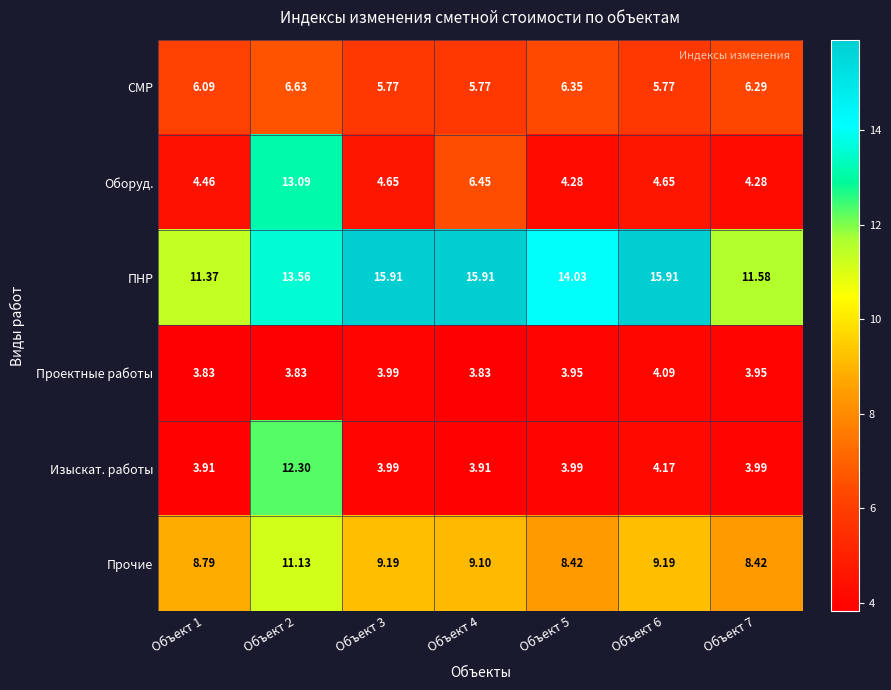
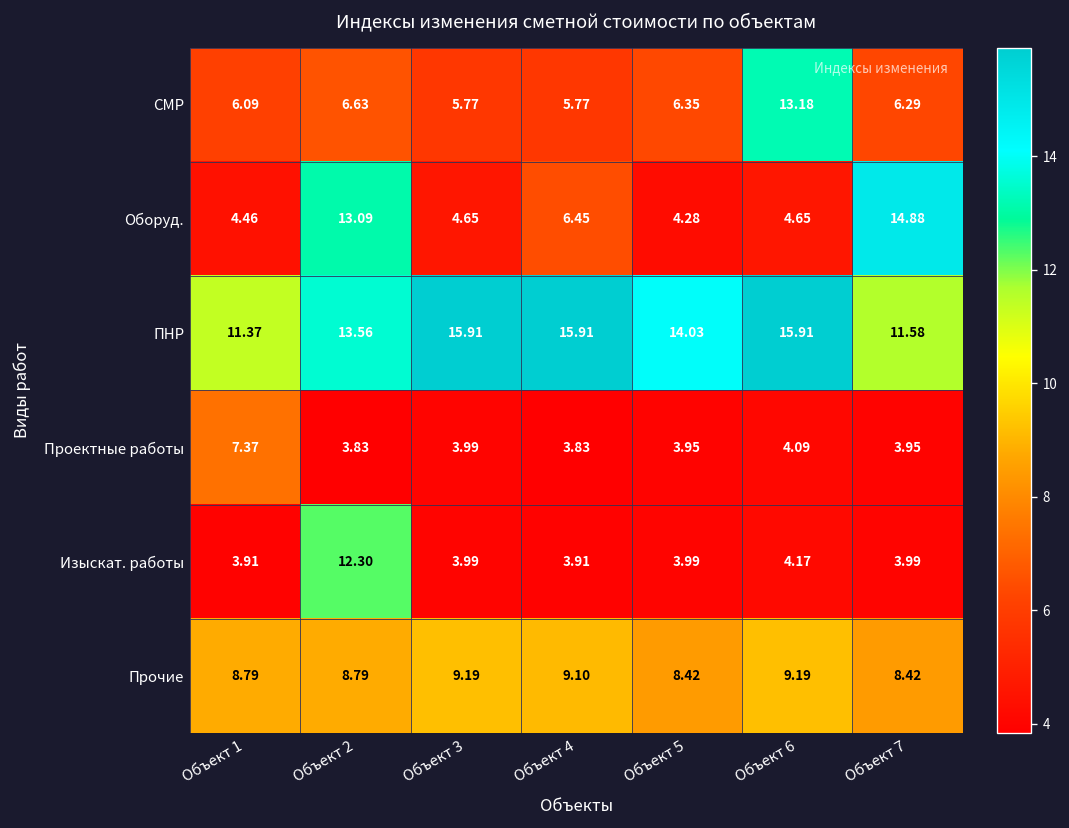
  {
    "СМР": {
      "Объект 1": 6.09,
      "Объект 2": 6.63,
      "Объект 3": 5.77,
      "Объект 4": 5.77,
      "Объект 5": 6.35,
-     "Объект 6": 5.77
+     "Объект 6": 13.18
    },
    "Оборуд.": {
      "Объект 1": 4.46,
      "Объект 2": 13.09,
      "Объект 3": 4.65,
      "Объект 4": 6.45,
      "Объект 5": 4.28,
      "Объект 6": 4.65,
-     "Объект 7": 4.28
+     "Объект 7": 14.88
    },
    "ПНР": {
      "Объект 1": 11.37,
      "Объект 2": 13.56,
      "Объект 3": 15.91,
      "Объект 4": 15.91,
      "Объект 5": 14.03,
      "Объект 6": 15.91,
      "Объект 7": 11.58
    },
    "Проектные работы": {
-     "Объект 1": 3.83,
+     "Объект 1": 7.37,
      "Объект 2": 3.83,
      "Объект 3": 3.99,
      "Объект 4": 3.83,
      "Объект 5": 3.95,
      "Объект 6": 4.09,
      "Объект 7": 3.95
    },
    "Изыскат. работы": {
      "Объект 1": 3.91,
      "Объект 2": 12.30,
      "Объект 3": 3.99,
      "Объект 4": 3.91,
      "Объект 5": 3.99,
      "Объект 6": 4.17,
      "Объект 7": 3.99
    },
    "Прочие": {
      "Объект 1": 8.79,
-     "Объект 2": 11.13,
+     "Объект 2": 8.79,
      "Объект 3": 9.19,
      "Объект 4": 9.10,
      "Объект 5": 8.42,
      "Объект 6": 9.19,
      "Объект 7": 8.42
    }
  }
